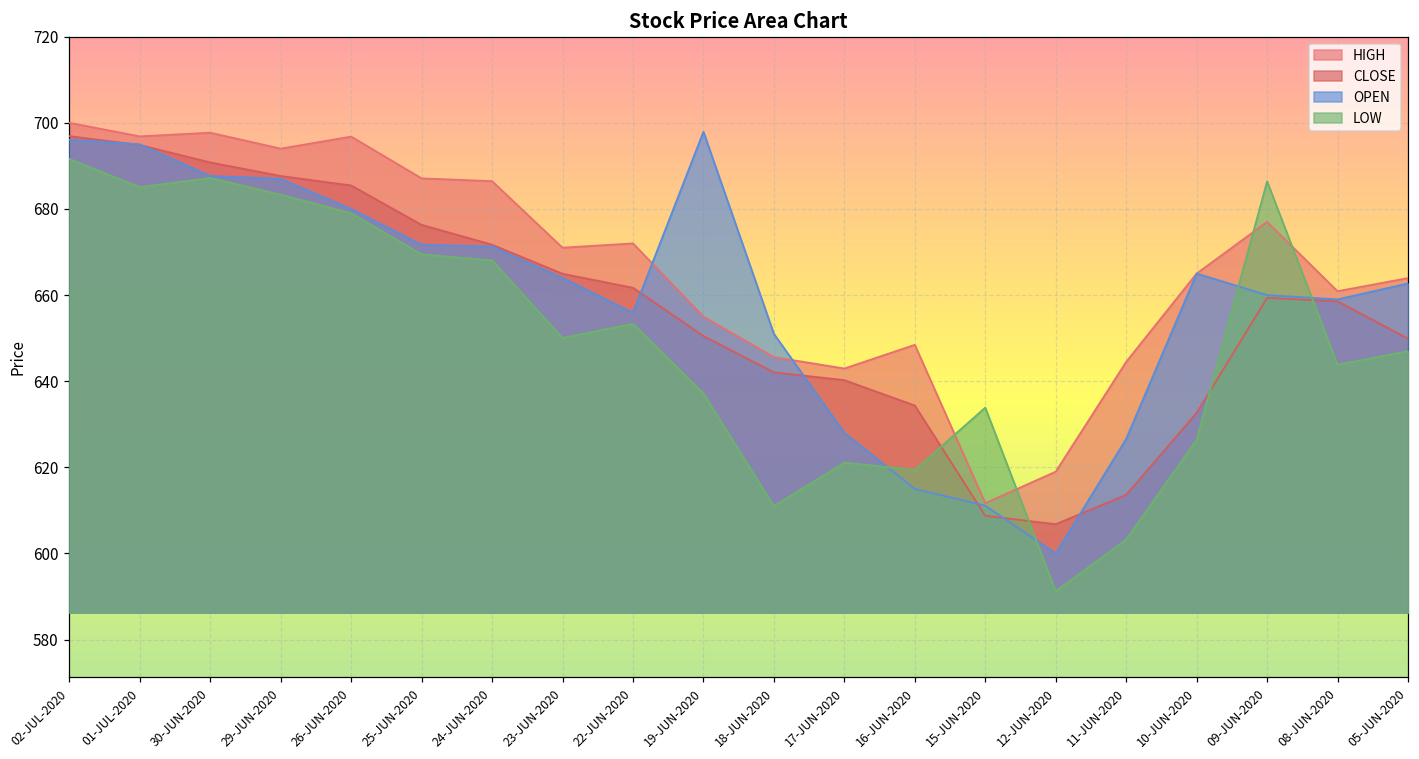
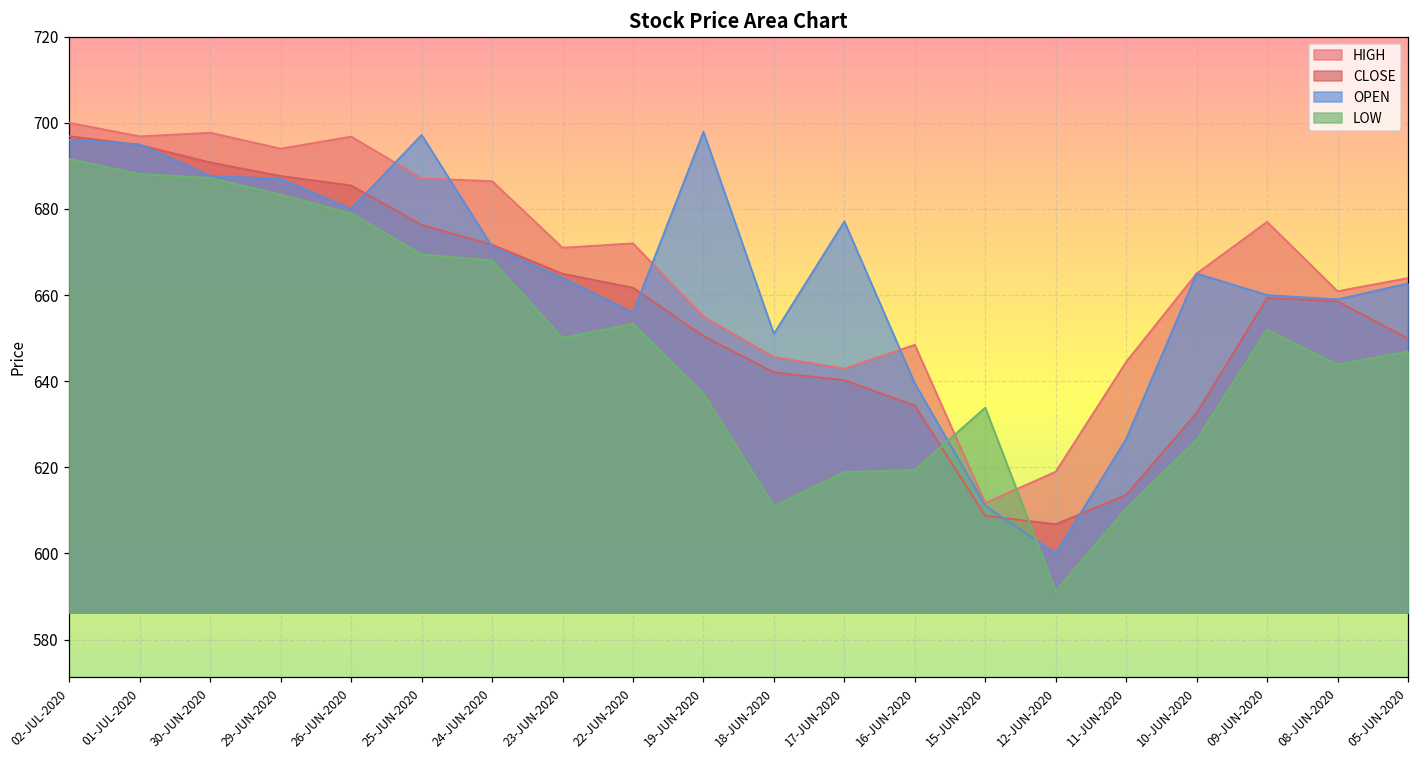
  {
    "OPEN": {
      "02-JUL-2020": 696,
      "26-JUN-2020": 680,
-     "25-JUN-2020": 672,
+     "25-JUN-2020": 697,
      "23-JUN-2020": 664,
      "22-JUN-2020": 656,
      "19-JUN-2020": 698,
      "18-JUN-2020": 651,
-     "17-JUN-2020": 628,
-     "16-JUN-2020": 615,
+     "17-JUN-2020": 677,
+     "16-JUN-2020": 640,
      "12-JUN-2020": 600,
      "11-JUN-2020": 627,
      "05-JUN-2020": 663
    },
    "LOW": {
      "02-JUL-2020": 692,
-     "01-JUL-2020": 685,
+     "01-JUL-2020": 688,
      "29-JUN-2020": 683,
      "26-JUN-2020": 679,
      "25-JUN-2020": 669,
      "24-JUN-2020": 668,
      "23-JUN-2020": 650,
      "22-JUN-2020": 653,
      "19-JUN-2020": 637,
      "18-JUN-2020": 611,
-     "17-JUN-2020": 621,
+     "17-JUN-2020": 619,
      "16-JUN-2020": 619,
      "15-JUN-2020": 634,
      "12-JUN-2020": 591,
-     "11-JUN-2020": 603,
+     "11-JUN-2020": 610,
      "10-JUN-2020": 626,
-     "09-JUN-2020": 686,
+     "09-JUN-2020": 652,
      "08-JUN-2020": 644,
      "05-JUN-2020": 647
    }
  }
